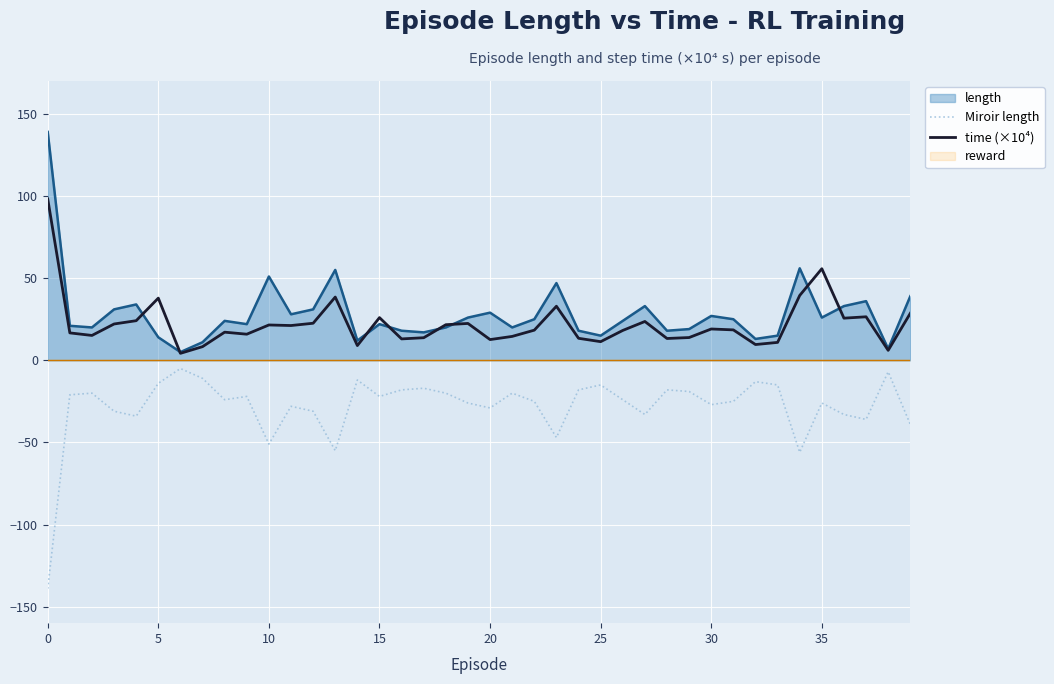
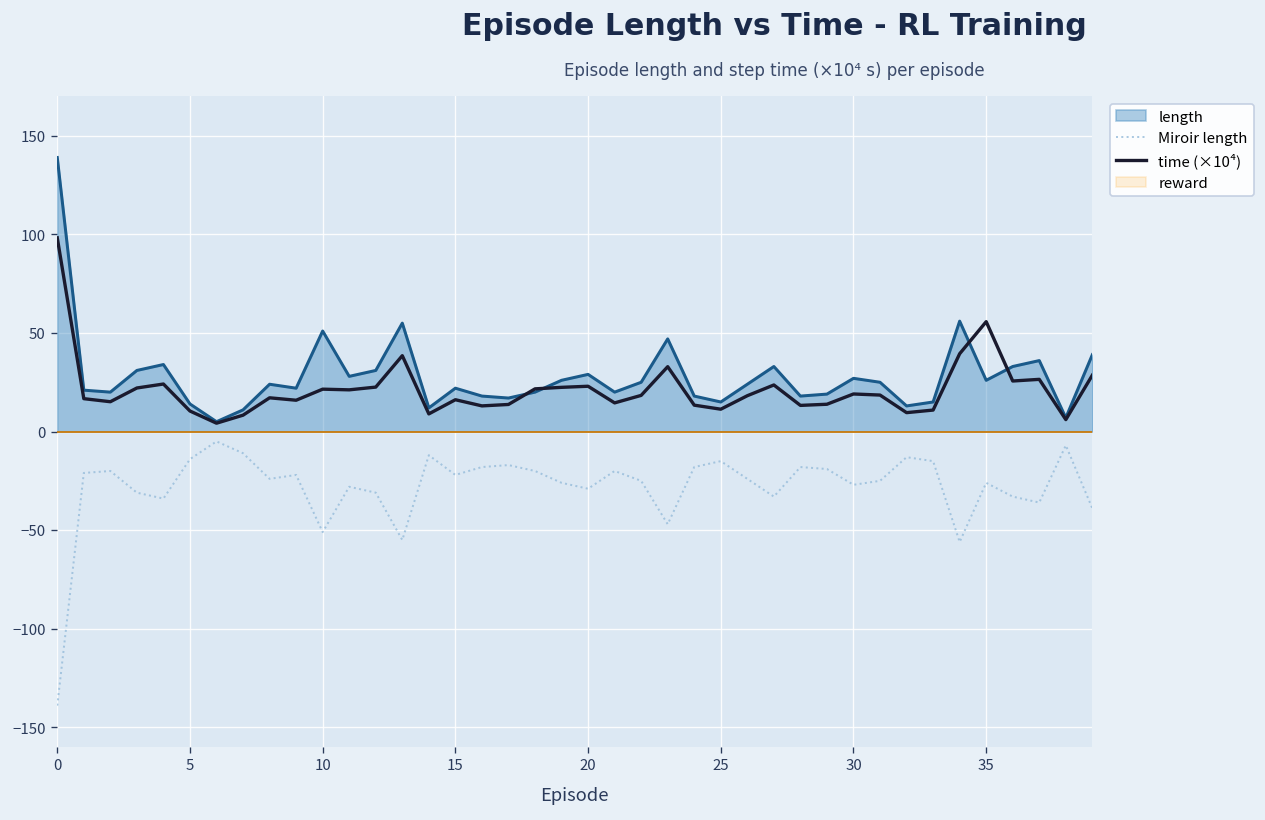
  {
    "time (×10⁴)": {
      "0": 98,
-     "5": 38,
+     "5": 10,
      "10": 22,
-     "15": 26,
-     "20": 13,
+     "15": 16,
+     "20": 23,
      "25": 11,
      "30": 19,
      "35": 56
    },
    "reward": {
      "0": 0,
      "5": 0,
      "10": 0,
      "15": 0,
      "20": 0,
      "25": 0,
      "30": 0,
      "35": 0
    }
  }
